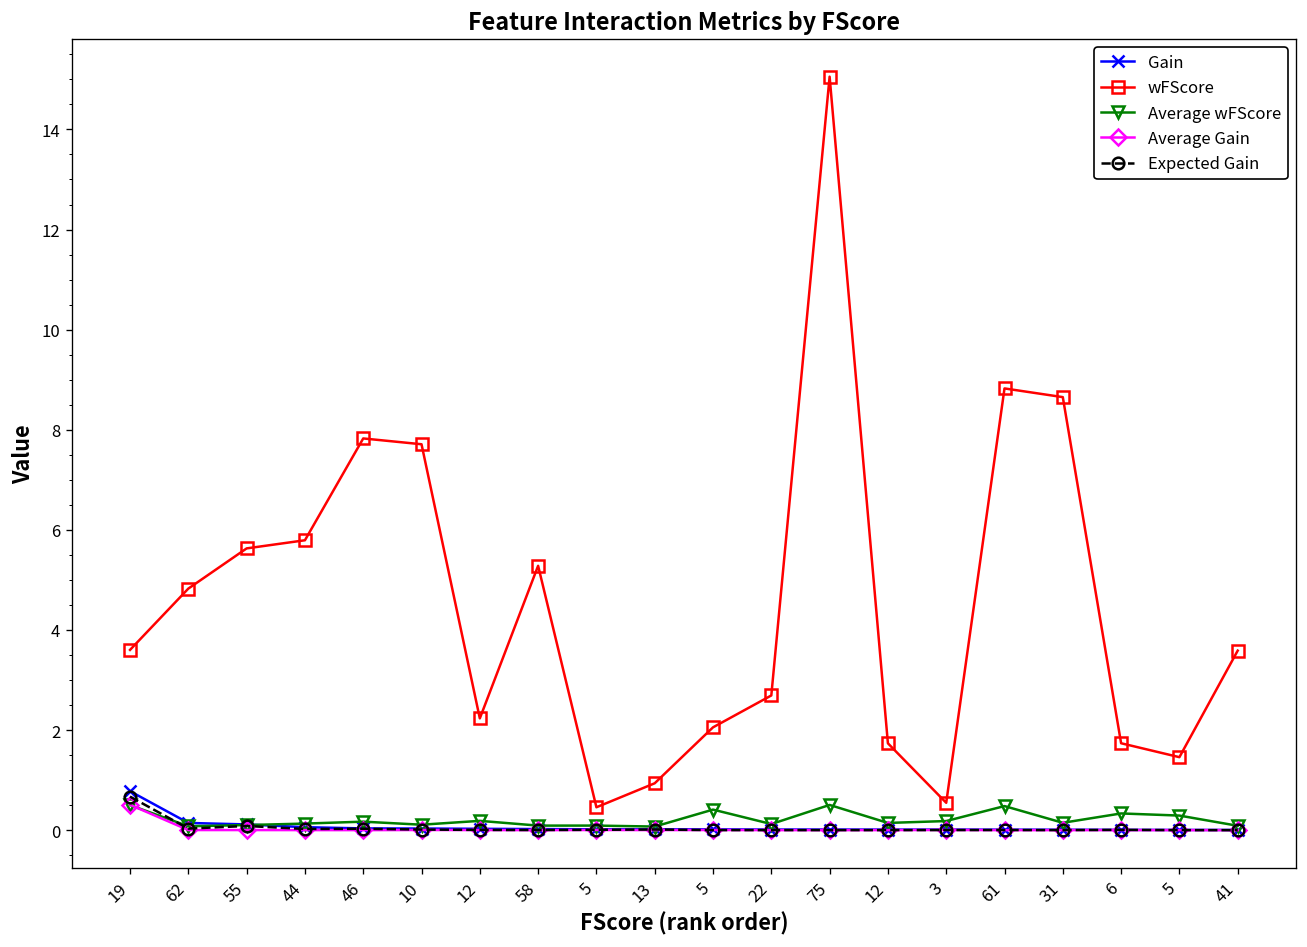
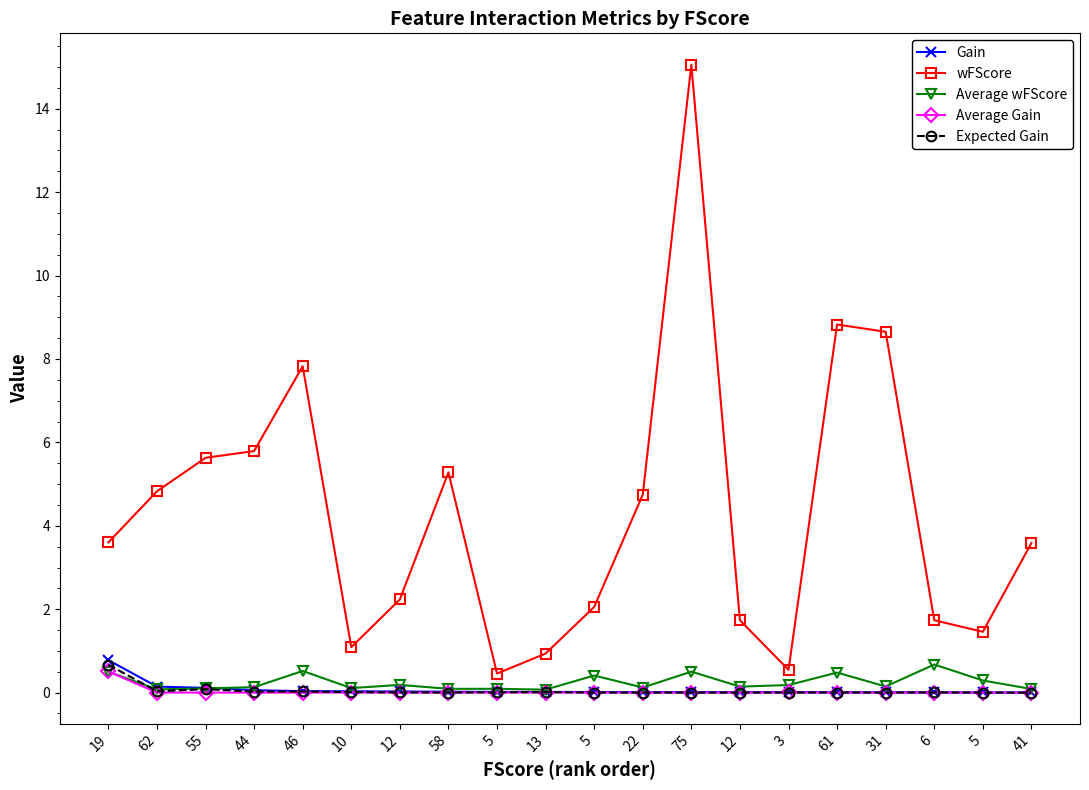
  {
    "Gain": {
      "19": 0.8,
      "62": 0.1
    },
    "wFScore": {
      "19": 3.6,
      "62": 4.8,
      "55": 5.6,
      "44": 5.8,
      "46": 7.8,
-     "10": 7.7,
+     "10": 1.1,
      "58": 5.3,
      "13": 0.9,
-     "22": 2.7,
+     "22": 4.7,
      "75": 15.1,
      "3": 0.5,
      "61": 8.8,
      "31": 8.7,
      "6": 1.7,
      "41": 3.6
    },
    "Average wFScore": {
      "44": 0.1,
-     "46": 0.2,
+     "46": 0.5,
      "10": 0.1,
      "58": 0.1,
      "22": 0.1,
      "75": 0.5,
      "3": 0.2,
      "61": 0.5,
      "31": 0.1,
-     "6": 0.3,
+     "6": 0.7,
      "41": 0.1
    },
    "Average Gain": {
      "55": 0.0
    },
    "Expected Gain": {
      "19": 0.7
    }
  }
